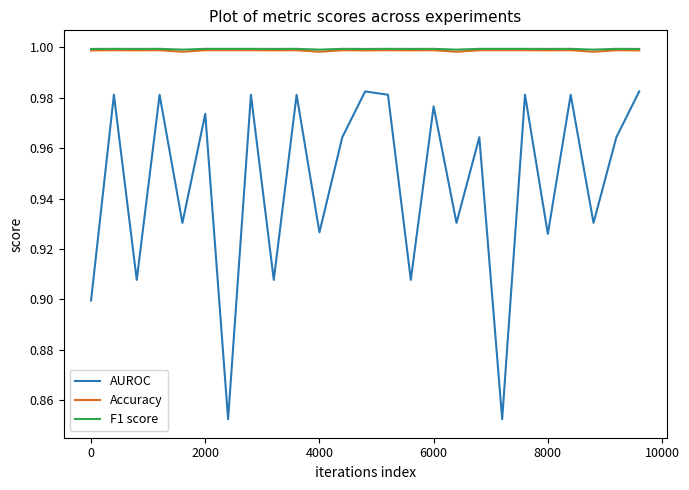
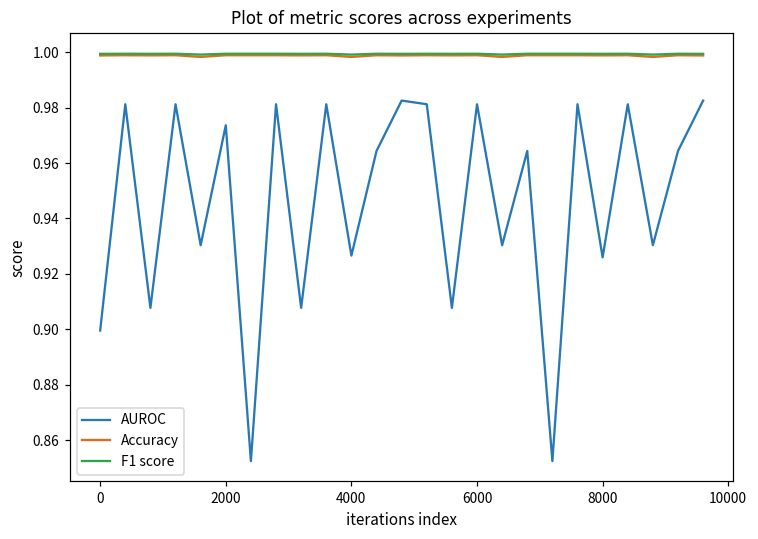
  {
    "AUROC": {
      "0": 0.900,
      "2000": 0.974,
      "4000": 0.927,
-     "6000": 0.977,
+     "6000": 0.981,
      "8000": 0.926
    }
  }
